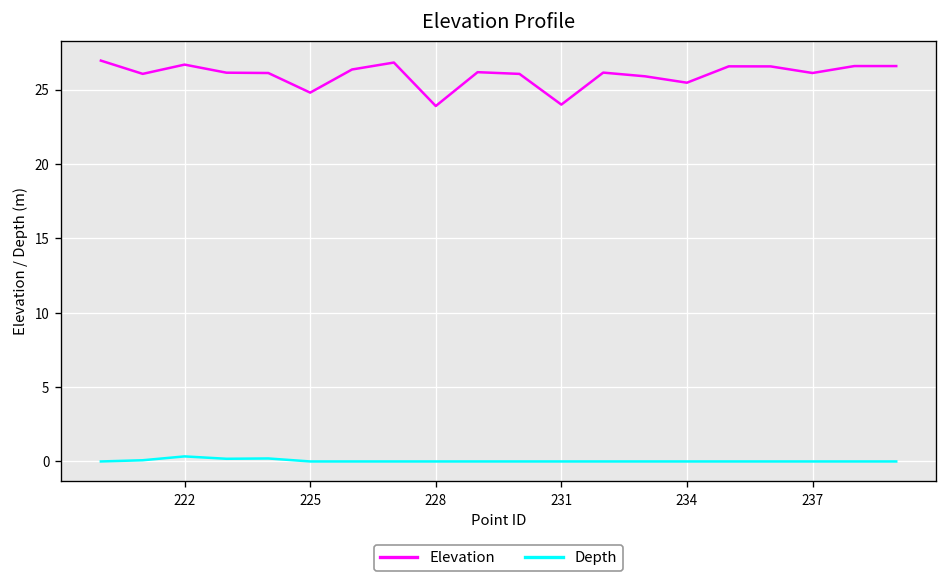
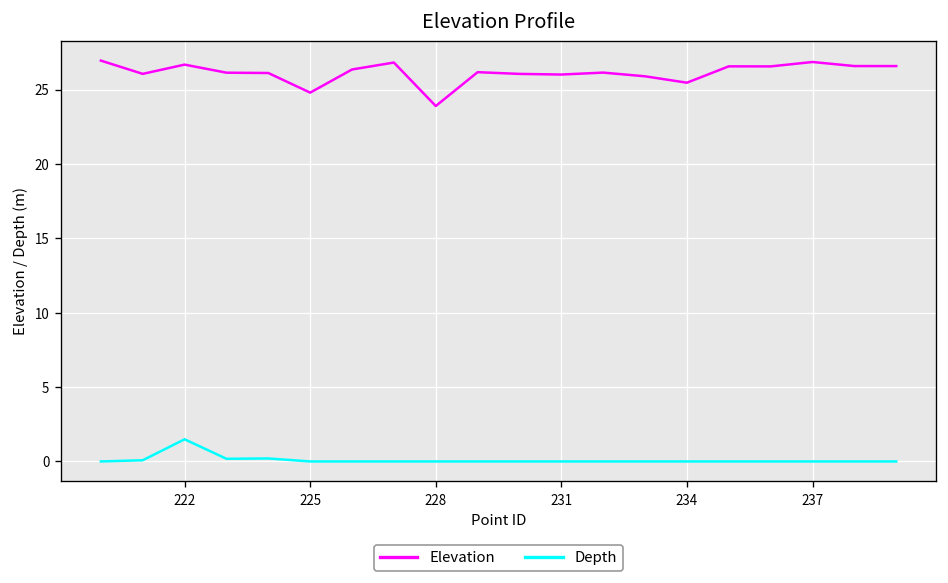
  {
    "Elevation": {
      "222": 26.7,
      "225": 24.8,
      "228": 23.9,
-     "231": 24.0,
+     "231": 26.0,
      "234": 25.5,
-     "237": 26.1
+     "237": 26.9
    },
    "Depth": {
-     "222": 0.3,
+     "222": 1.5,
      "225": 0.0,
      "228": 0.0,
      "231": 0.0,
      "234": 0.0,
      "237": 0.0
    }
  }
